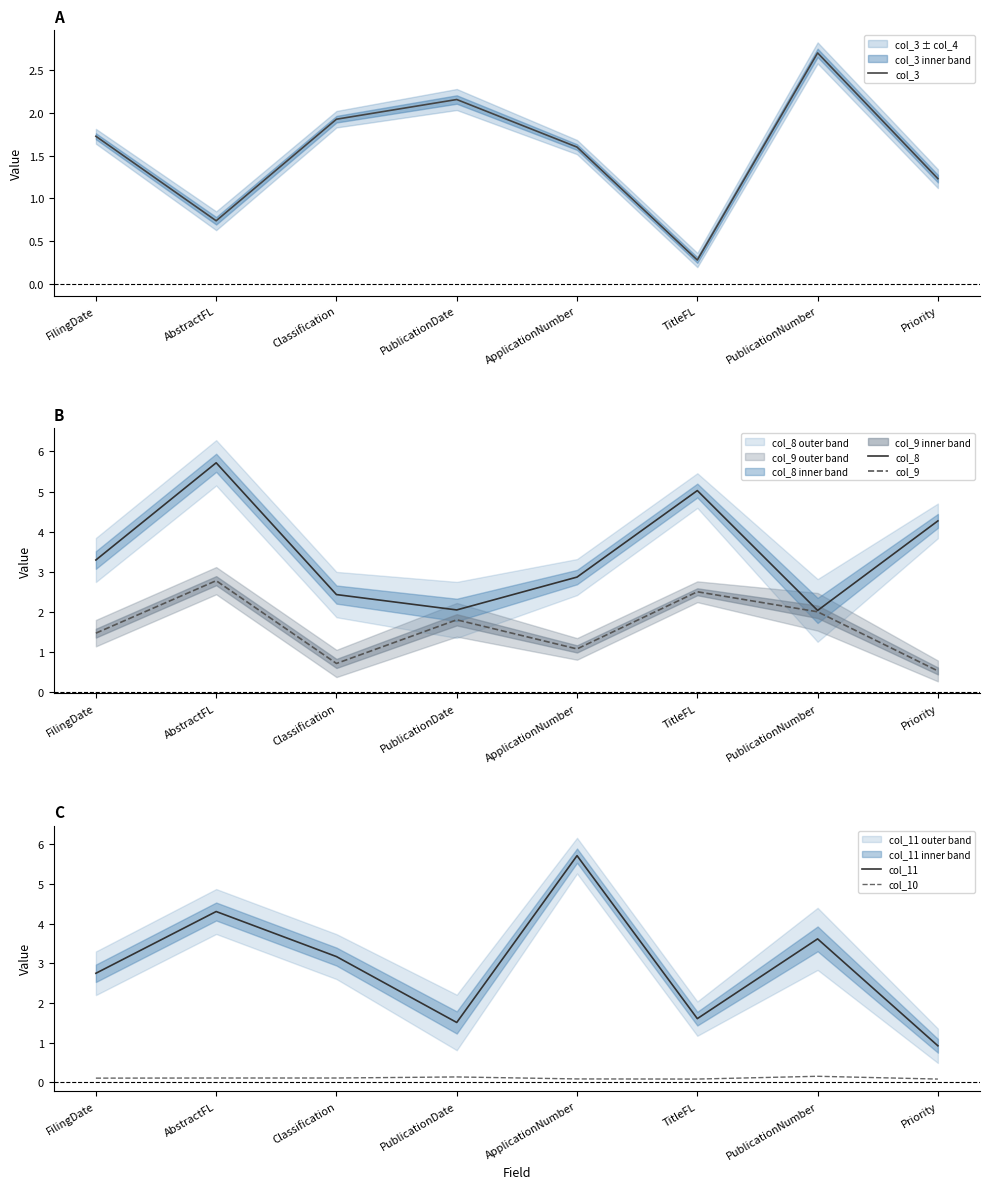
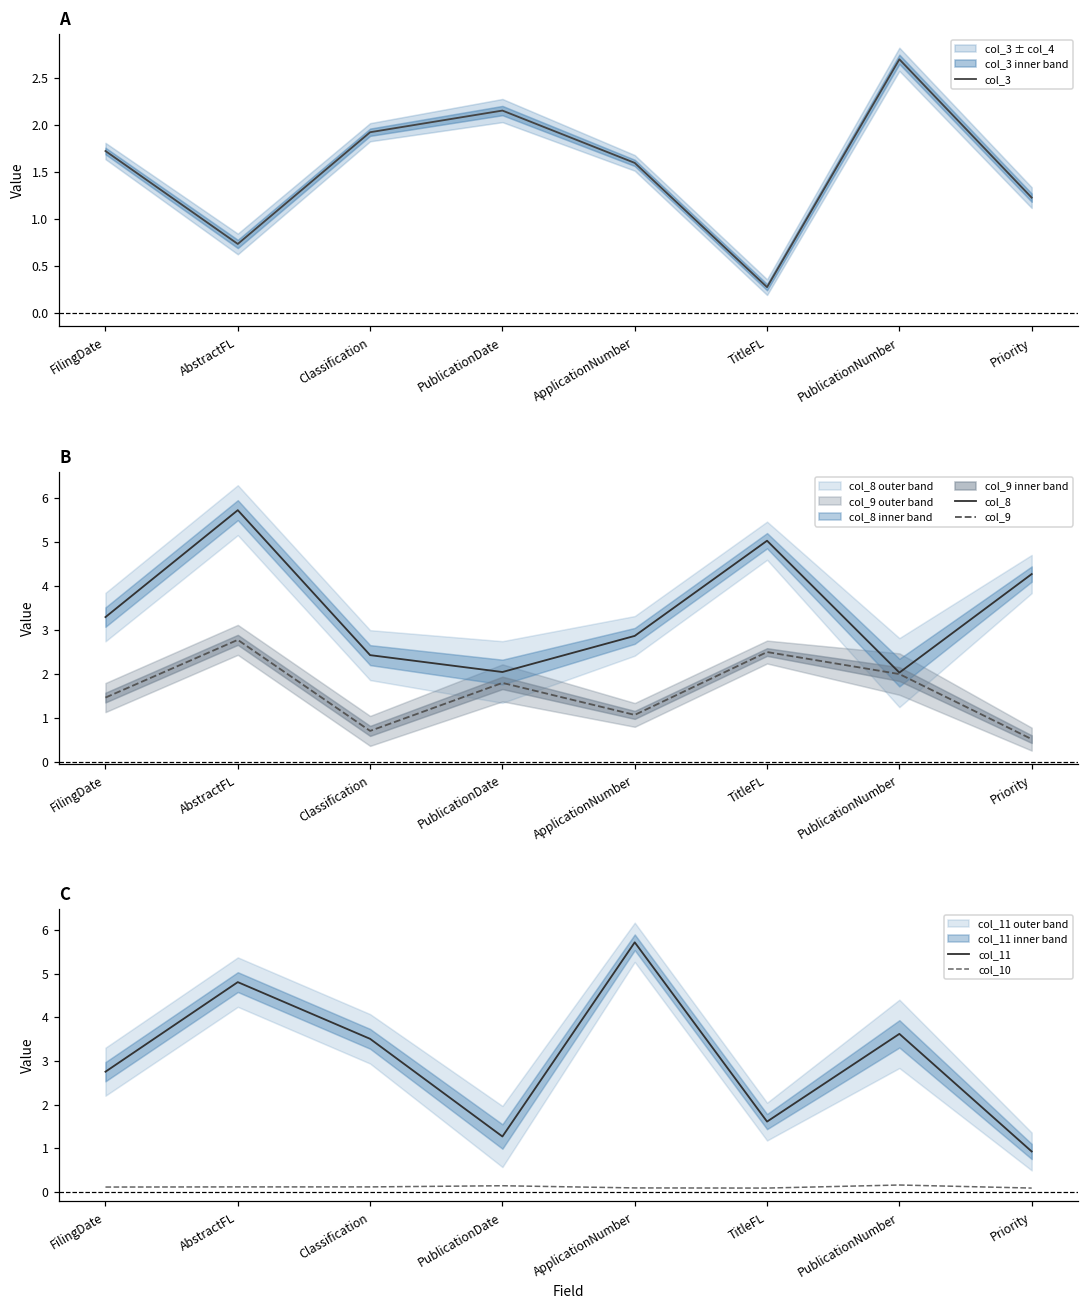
  {
    "A": {
      "col_3": {
        "FilingDate": 1.7,
        "AbstractFL": 0.7,
        "Classification": 1.9,
        "PublicationDate": 2.2,
        "ApplicationNumber": 1.6,
        "TitleFL": 0.3,
        "PublicationNumber": 2.7,
        "Priority": 1.2
      }
    },
    "C": {
      "col_11": {
        "FilingDate": 2.8,
-       "AbstractFL": 4.3,
-       "Classification": 3.2,
-       "PublicationDate": 1.5,
+       "AbstractFL": 4.8,
+       "Classification": 3.5,
+       "PublicationDate": 1.3,
        "ApplicationNumber": 5.7,
        "TitleFL": 1.6,
        "PublicationNumber": 3.6,
        "Priority": 0.9
      },
      "col_10": {
        "FilingDate": 0.1,
        "AbstractFL": 0.1,
        "Classification": 0.1,
        "PublicationDate": 0.1,
        "ApplicationNumber": 0.1,
        "TitleFL": 0.1,
        "PublicationNumber": 0.2,
        "Priority": 0.1
      }
    }
  }
